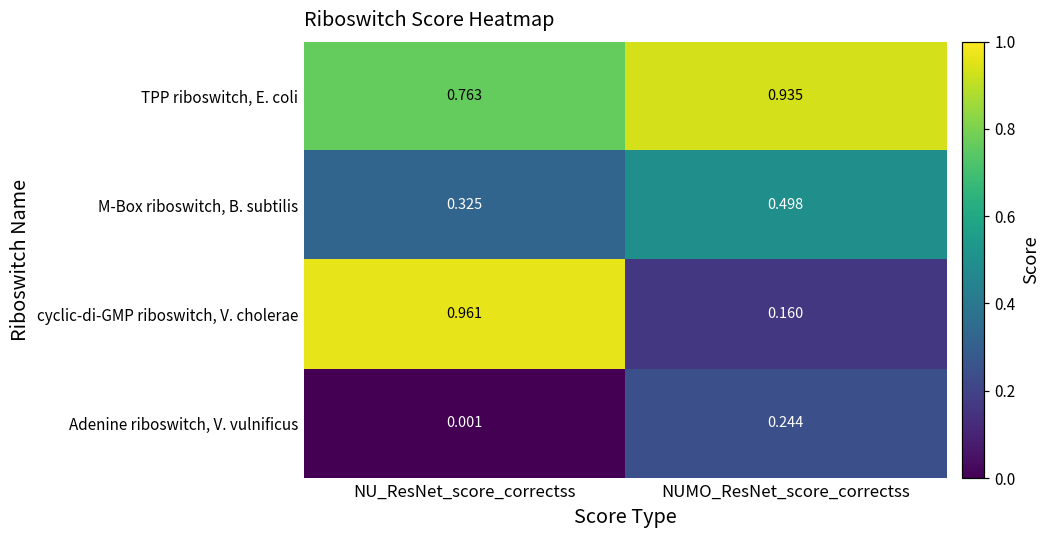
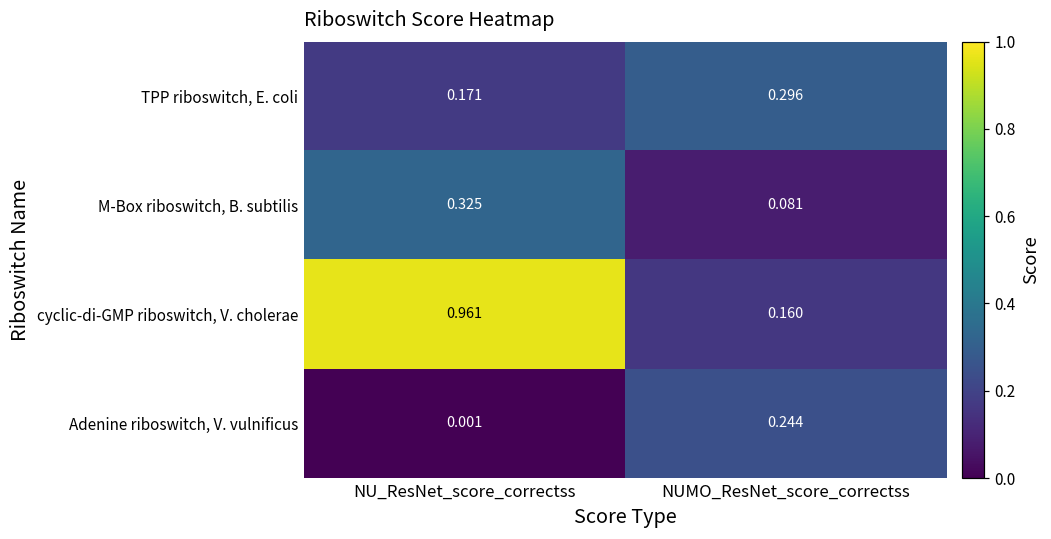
  {
    "TPP riboswitch, E. coli": {
-     "NU_ResNet_score_correctss": 0.763,
-     "NUMO_ResNet_score_correctss": 0.935
+     "NU_ResNet_score_correctss": 0.171,
+     "NUMO_ResNet_score_correctss": 0.296
    },
    "M-Box riboswitch, B. subtilis": {
      "NU_ResNet_score_correctss": 0.325,
-     "NUMO_ResNet_score_correctss": 0.498
+     "NUMO_ResNet_score_correctss": 0.081
    },
    "cyclic-di-GMP riboswitch, V. cholerae": {
      "NU_ResNet_score_correctss": 0.961,
      "NUMO_ResNet_score_correctss": 0.160
    },
    "Adenine riboswitch, V. vulnificus": {
      "NU_ResNet_score_correctss": 0.001,
      "NUMO_ResNet_score_correctss": 0.244
    }
  }
